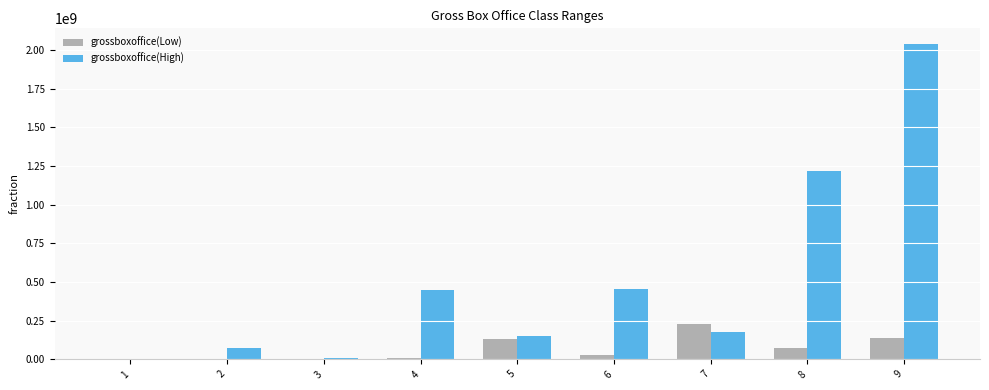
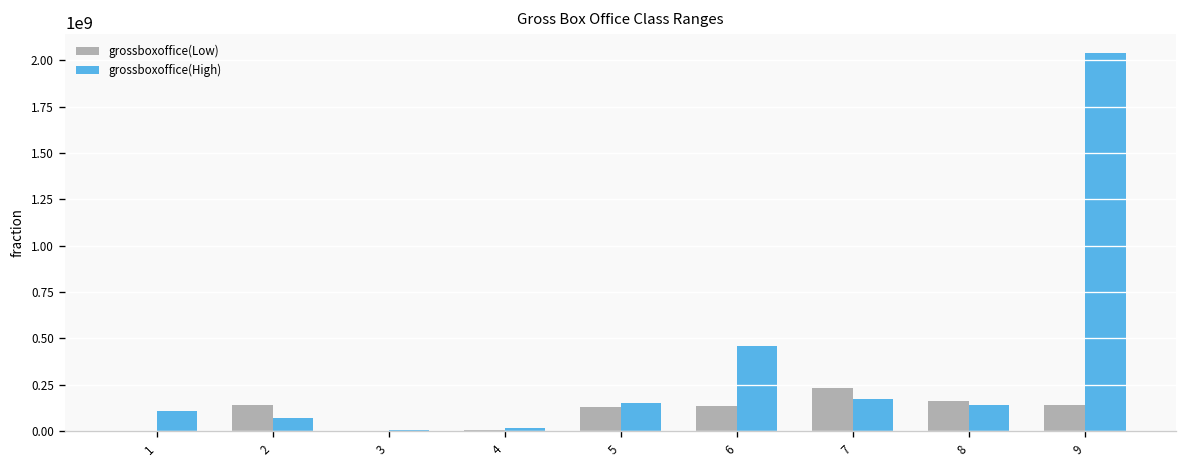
  {
    "grossboxoffice(Low)": {
      "1": 0,
-     "2": 0,
+     "2": 140000000,
      "5": 130000000,
-     "6": 30000000,
+     "6": 140000000,
      "7": 230000000,
-     "8": 80000000,
+     "8": 160000000,
      "9": 140000000
    },
    "grossboxoffice(High)": {
-     "1": 0,
+     "1": 110000000,
      "2": 70000000,
-     "4": 450000000,
+     "4": 20000000,
      "5": 150000000,
      "6": 460000000,
      "7": 170000000,
-     "8": 1220000000,
+     "8": 140000000,
      "9": 2040000000
    }
  }
